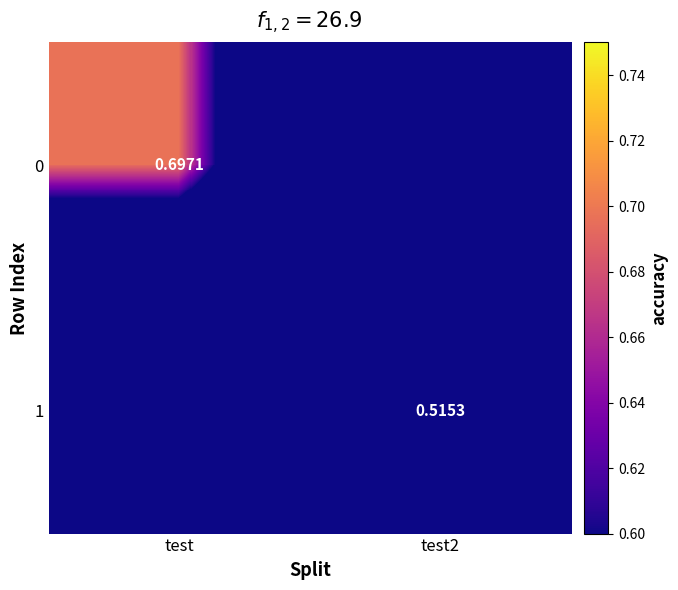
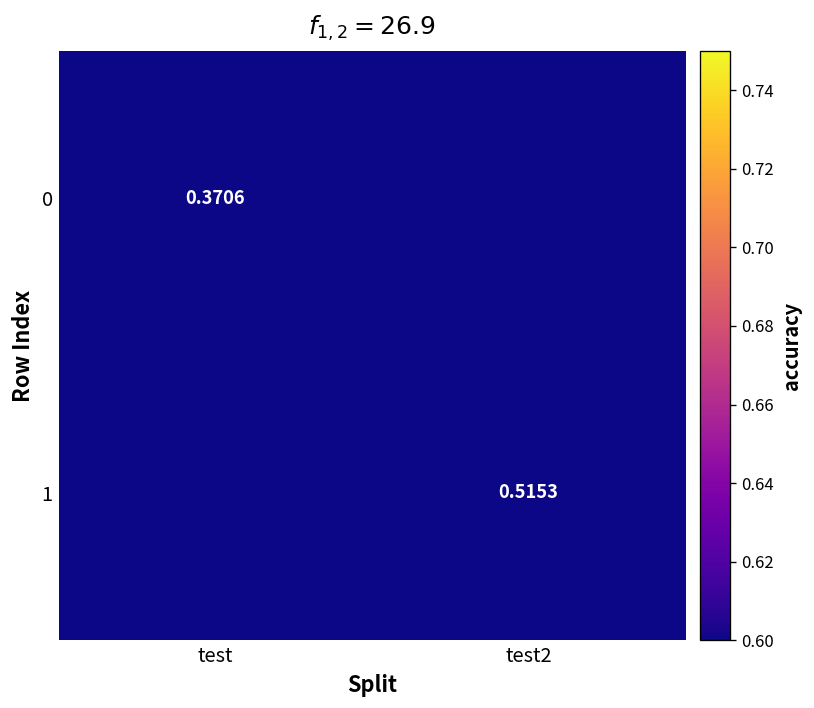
  {
    "0": {
-     "test": 0.6971
+     "test": 0.3706
    },
    "1": {
      "test2": 0.5153
    }
  }
